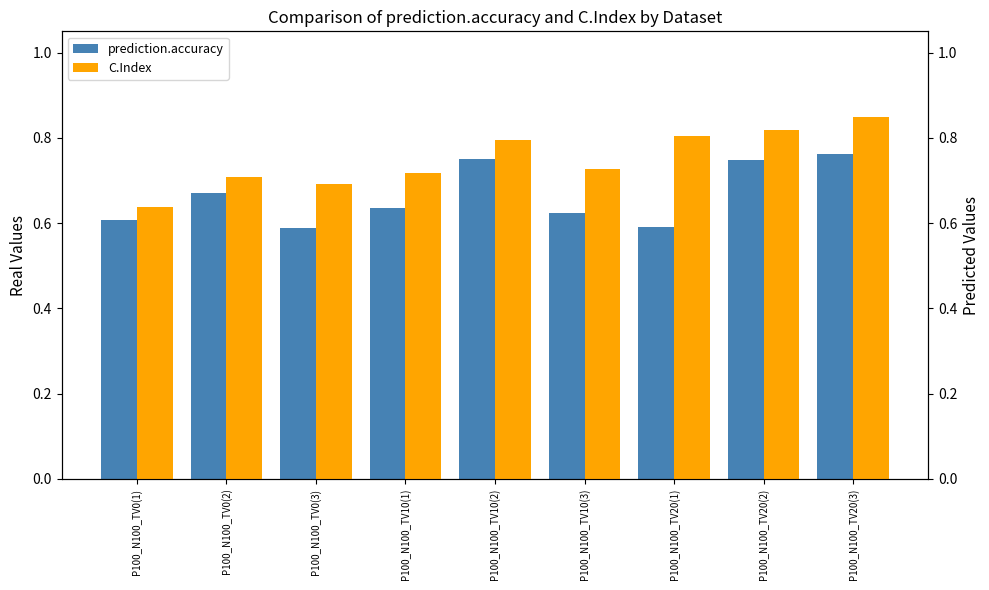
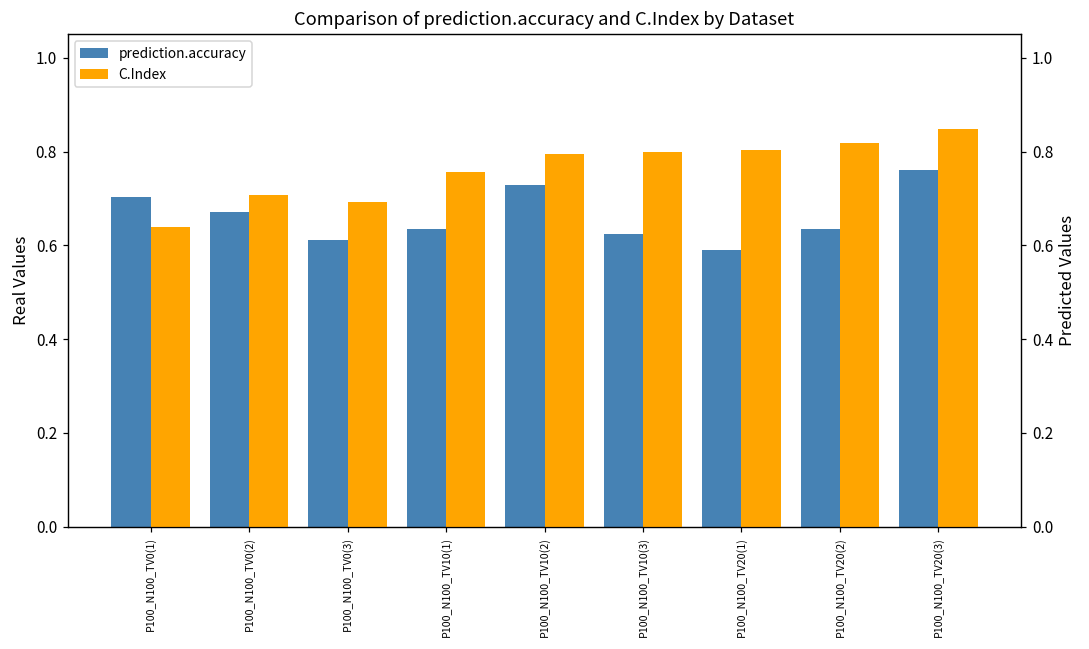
  {
    "prediction.accuracy": {
-     "P100_N100_TV0(1)": 0.61,
+     "P100_N100_TV0(1)": 0.70,
      "P100_N100_TV0(2)": 0.67,
-     "P100_N100_TV0(3)": 0.59,
+     "P100_N100_TV0(3)": 0.61,
      "P100_N100_TV10(1)": 0.63,
-     "P100_N100_TV10(2)": 0.75,
+     "P100_N100_TV10(2)": 0.73,
      "P100_N100_TV10(3)": 0.62,
      "P100_N100_TV20(1)": 0.59,
-     "P100_N100_TV20(2)": 0.75,
+     "P100_N100_TV20(2)": 0.64,
      "P100_N100_TV20(3)": 0.76
    },
    "C.Index": {
      "P100_N100_TV0(1)": 0.64,
      "P100_N100_TV0(2)": 0.71,
      "P100_N100_TV0(3)": 0.69,
-     "P100_N100_TV10(1)": 0.72,
+     "P100_N100_TV10(1)": 0.76,
      "P100_N100_TV10(2)": 0.79,
-     "P100_N100_TV10(3)": 0.73,
+     "P100_N100_TV10(3)": 0.80,
      "P100_N100_TV20(1)": 0.80,
      "P100_N100_TV20(2)": 0.82,
      "P100_N100_TV20(3)": 0.85
    }
  }
